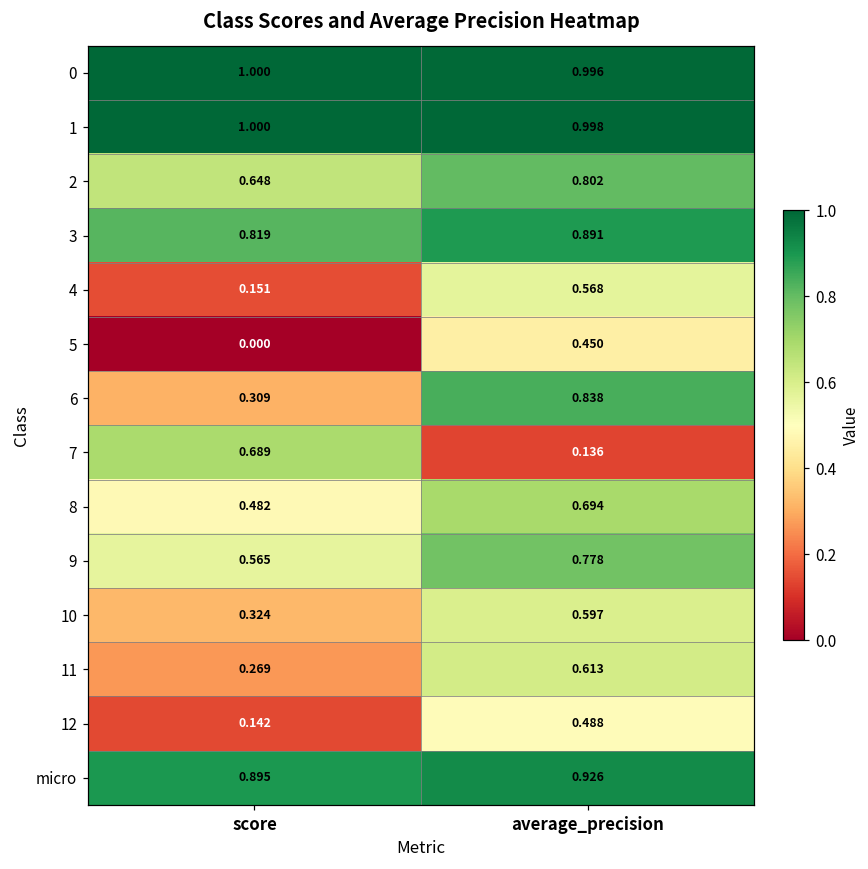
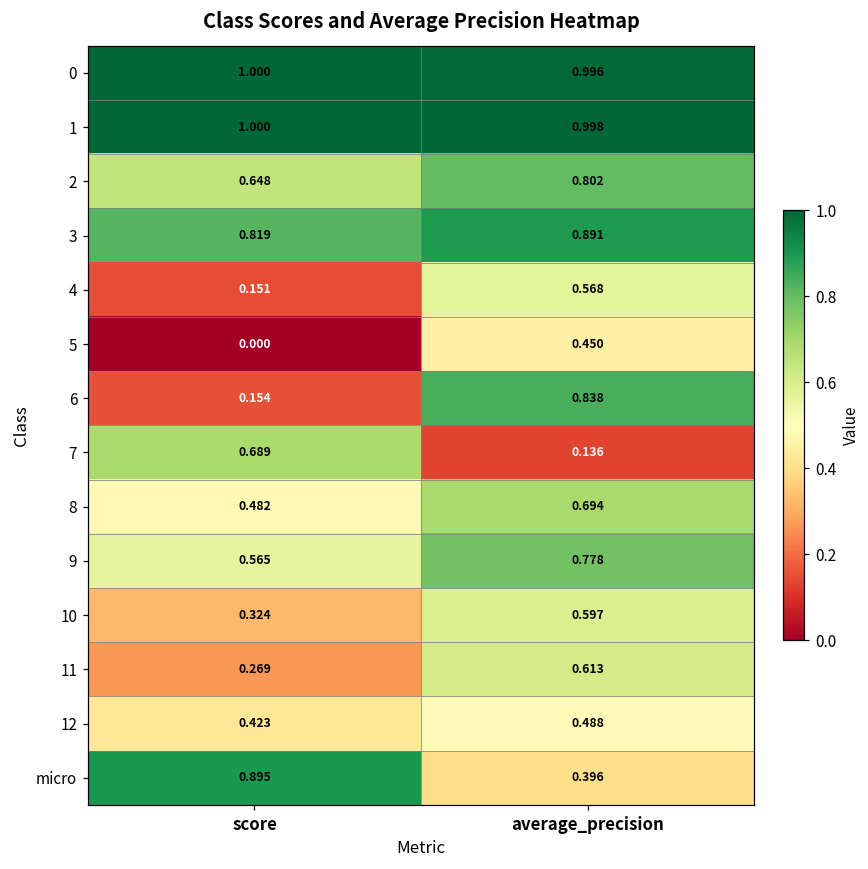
  {
    "0": {
      "score": 1.000,
      "average_precision": 0.996
    },
    "1": {
      "score": 1.000,
      "average_precision": 0.998
    },
    "2": {
      "score": 0.648,
      "average_precision": 0.802
    },
    "3": {
      "score": 0.819,
      "average_precision": 0.891
    },
    "4": {
      "score": 0.151,
      "average_precision": 0.568
    },
    "5": {
      "score": 0.000,
      "average_precision": 0.450
    },
    "6": {
-     "score": 0.309,
+     "score": 0.154,
      "average_precision": 0.838
    },
    "7": {
      "score": 0.689,
      "average_precision": 0.136
    },
    "8": {
      "score": 0.482,
      "average_precision": 0.694
    },
    "9": {
      "score": 0.565,
      "average_precision": 0.778
    },
    "10": {
      "score": 0.324,
      "average_precision": 0.597
    },
    "11": {
      "score": 0.269,
      "average_precision": 0.613
    },
    "12": {
-     "score": 0.142,
+     "score": 0.423,
      "average_precision": 0.488
    },
    "micro": {
      "score": 0.895,
-     "average_precision": 0.926
+     "average_precision": 0.396
    }
  }
